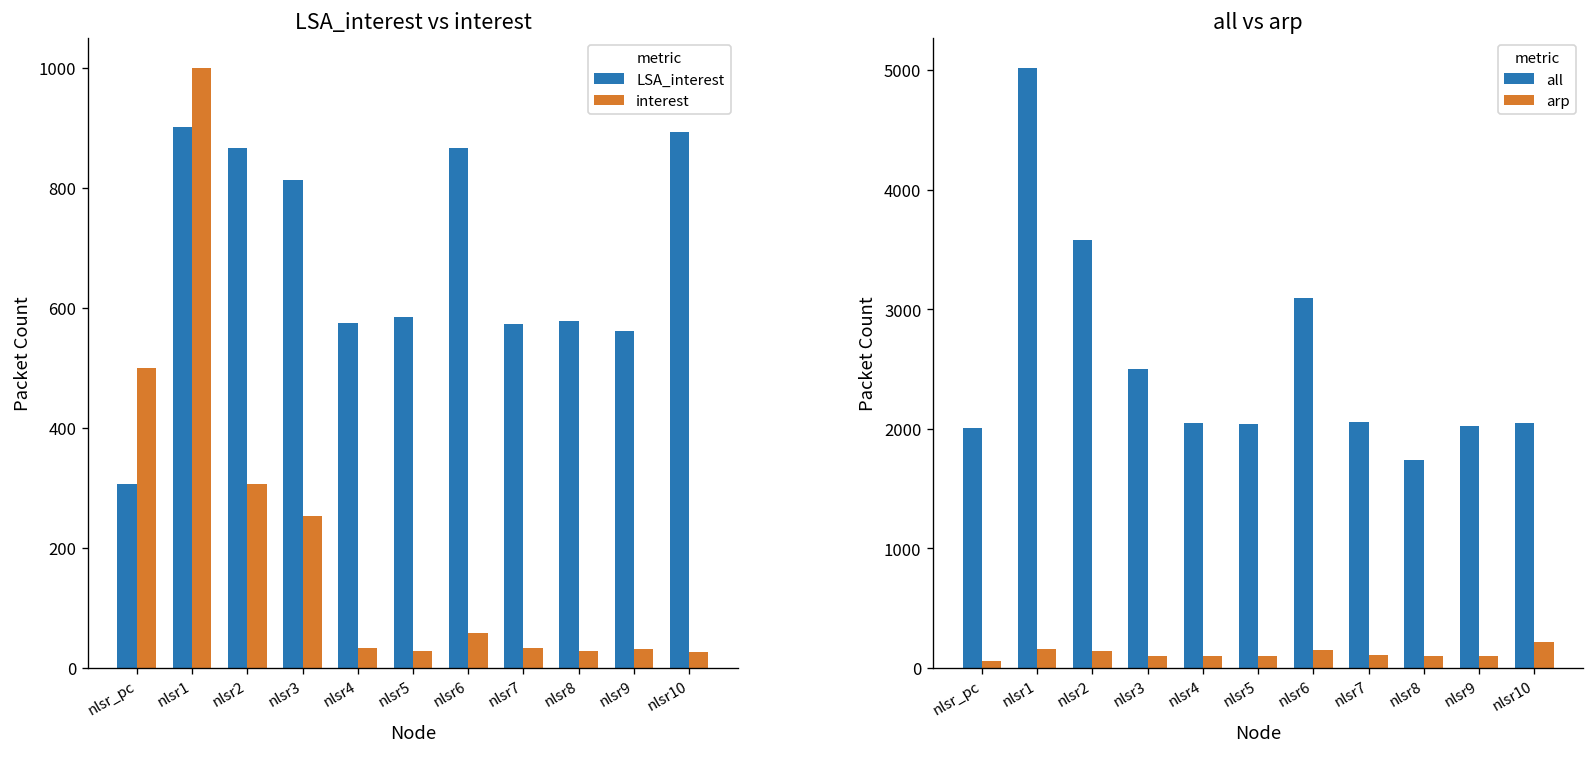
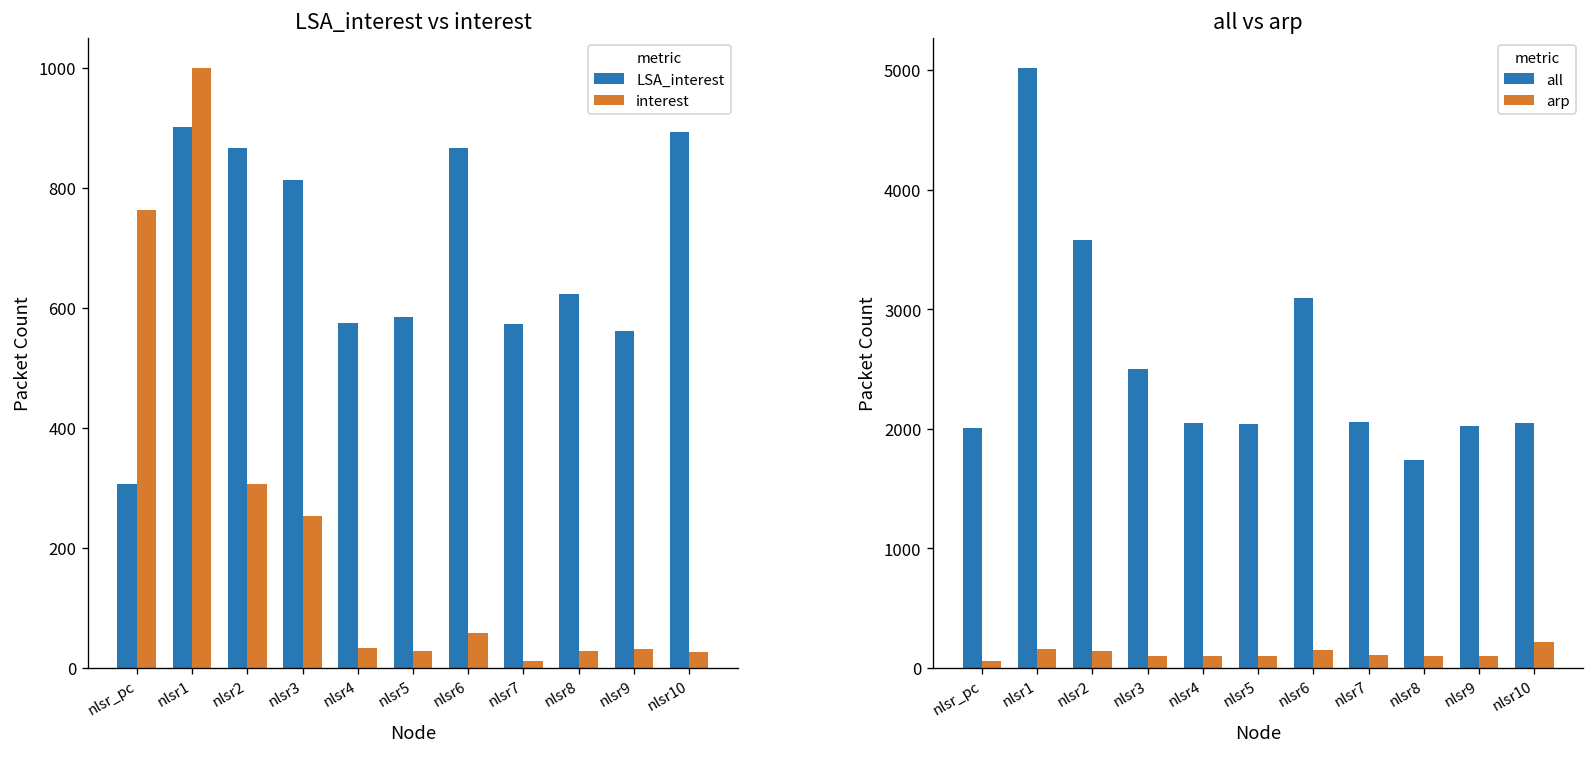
  {
    "LSA_interest vs interest": {
      "LSA_interest": {
        "nlsr_pc": 310,
        "nlsr1": 900,
        "nlsr2": 870,
        "nlsr3": 810,
        "nlsr4": 580,
        "nlsr5": 590,
        "nlsr6": 870,
        "nlsr7": 570,
-       "nlsr8": 580,
+       "nlsr8": 620,
        "nlsr9": 560,
        "nlsr10": 890
      },
      "interest": {
-       "nlsr_pc": 500,
+       "nlsr_pc": 760,
        "nlsr1": 1000,
        "nlsr2": 310,
        "nlsr3": 250,
        "nlsr4": 30,
        "nlsr5": 30,
        "nlsr6": 60,
-       "nlsr7": 30,
+       "nlsr7": 10,
        "nlsr8": 30,
        "nlsr9": 30,
        "nlsr10": 30
      }
    },
    "all vs arp": {
      "all": {
        "nlsr_pc": 2000,
        "nlsr1": 5000,
        "nlsr2": 3600,
        "nlsr3": 2500,
        "nlsr4": 2000,
        "nlsr5": 2000,
        "nlsr6": 3100,
        "nlsr7": 2100,
        "nlsr8": 1700,
        "nlsr9": 2000,
        "nlsr10": 2000
      },
      "arp": {
        "nlsr_pc": 100,
        "nlsr1": 200,
        "nlsr2": 100,
        "nlsr3": 100,
        "nlsr4": 100,
        "nlsr5": 100,
        "nlsr6": 200,
        "nlsr7": 100,
        "nlsr8": 100,
        "nlsr9": 100,
        "nlsr10": 200
      }
    }
  }
